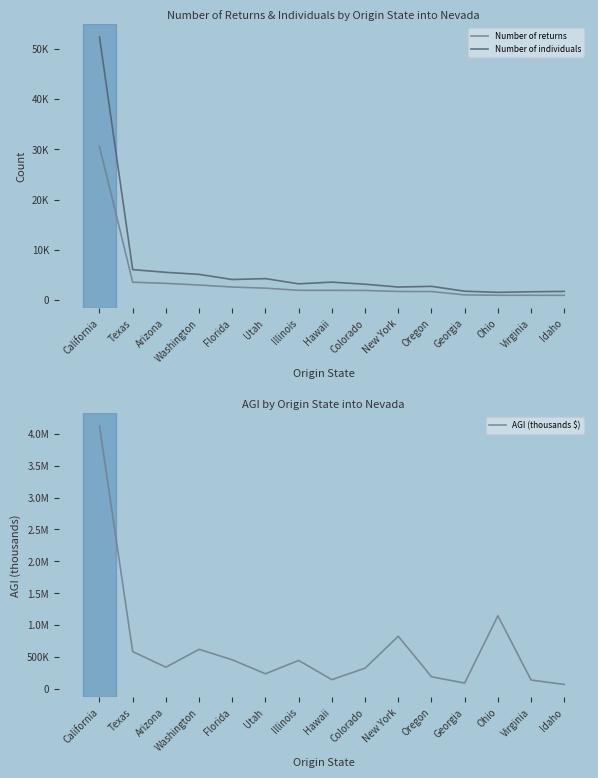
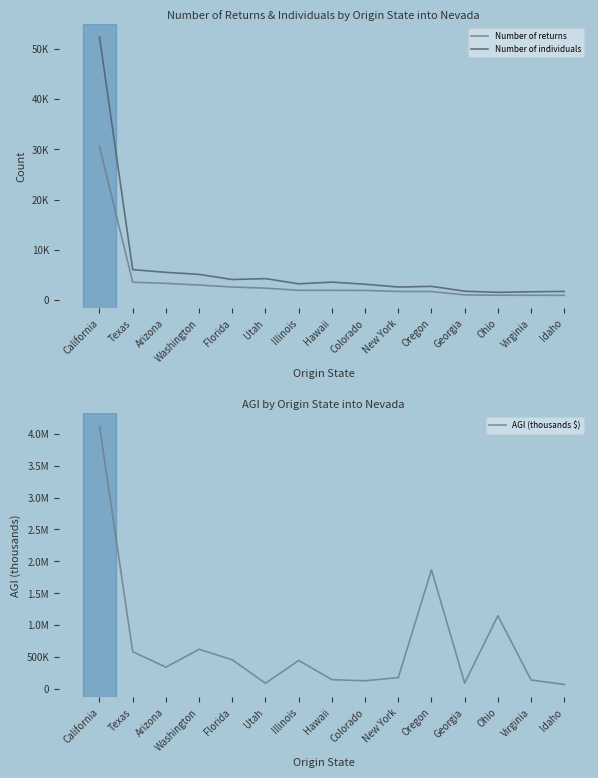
  {
    "AGI by Origin State into Nevada": {
      "California": 4100000,
      "Texas": 600000,
      "Arizona": 300000,
      "Washington": 600000,
      "Florida": 500000,
-     "Utah": 200000,
+     "Utah": 100000,
      "Illinois": 400000,
      "Hawaii": 100000,
-     "Colorado": 300000,
-     "New York": 800000,
-     "Oregon": 200000,
+     "Colorado": 100000,
+     "New York": 200000,
+     "Oregon": 1900000,
      "Georgia": 100000,
      "Ohio": 1100000,
      "Virginia": 100000,
      "Idaho": 100000
    }
  }
